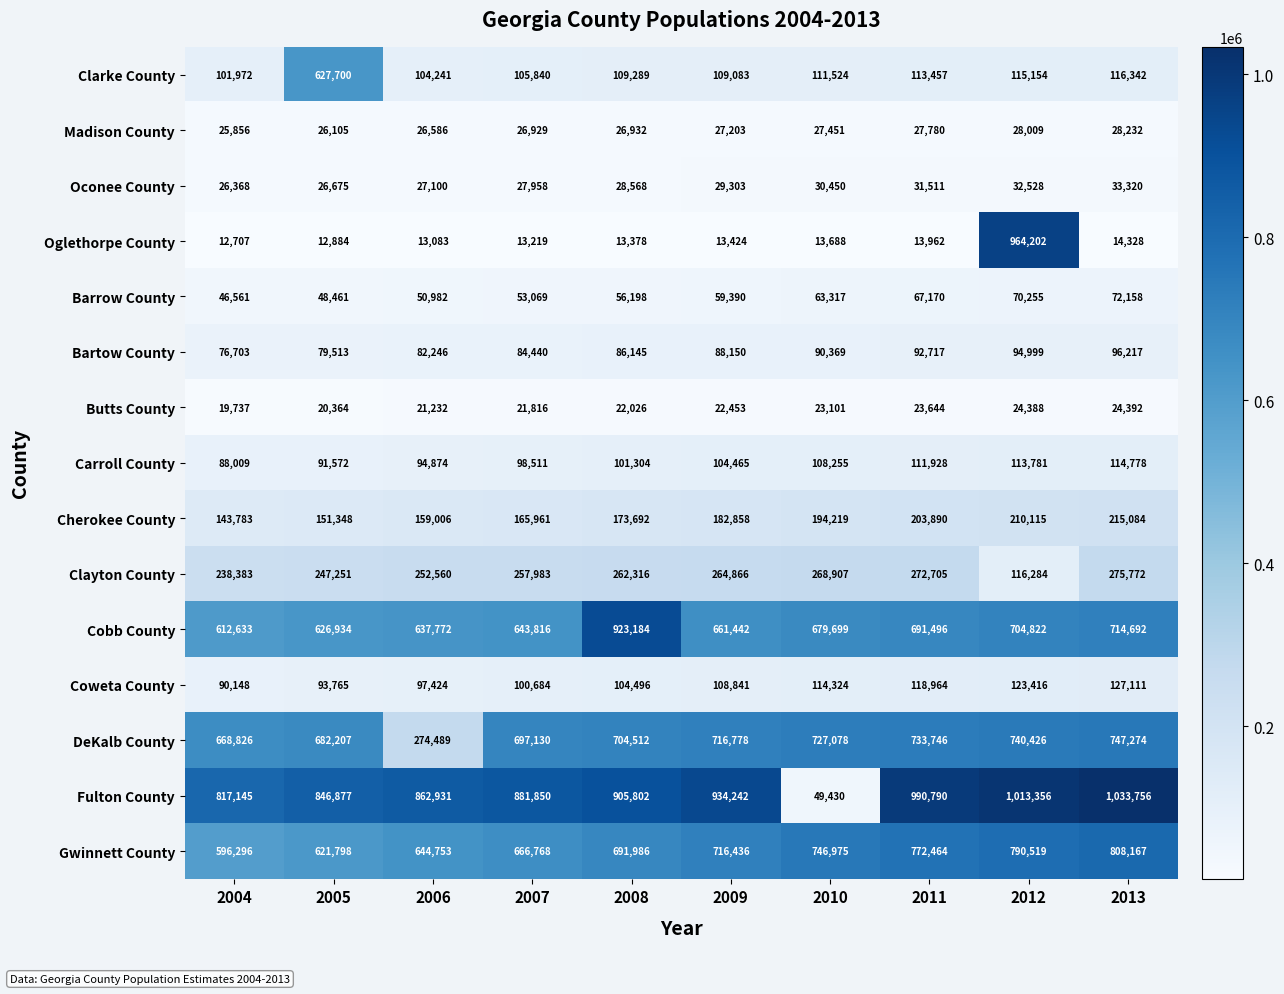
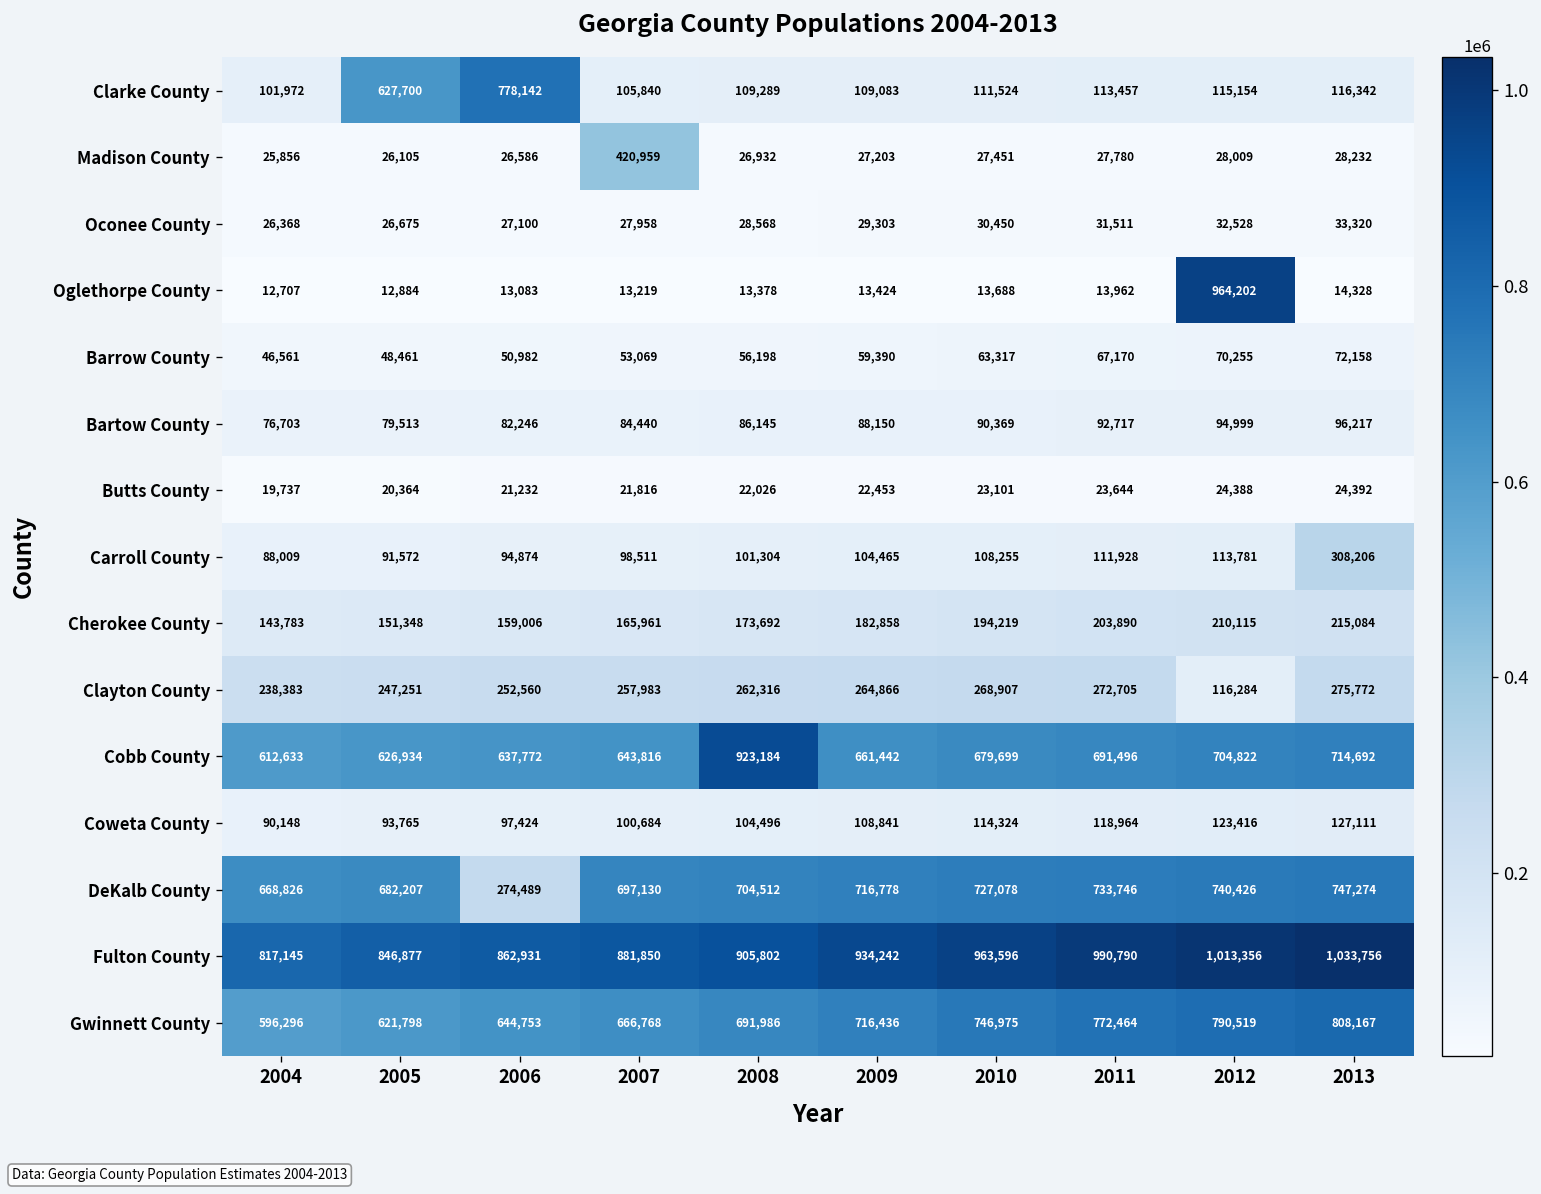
  {
    "Clarke County": {
      "2004": "101,972",
      "2005": "627,700",
-     "2006": "104,241",
+     "2006": "778,142",
      "2007": "105,840",
      "2008": "109,289",
      "2009": "109,083",
      "2010": "111,524",
      "2011": "113,457",
      "2012": "115,154",
      "2013": "116,342"
    },
    "Madison County": {
      "2004": "25,856",
      "2005": "26,105",
      "2006": "26,586",
-     "2007": "26,929",
+     "2007": "420,959",
      "2008": "26,932",
      "2009": "27,203",
      "2010": "27,451",
      "2011": "27,780",
      "2012": "28,009",
      "2013": "28,232"
    },
    "Oconee County": {
      "2004": "26,368",
      "2005": "26,675",
      "2006": "27,100",
      "2007": "27,958",
      "2008": "28,568",
      "2009": "29,303",
      "2010": "30,450",
      "2011": "31,511",
      "2012": "32,528",
      "2013": "33,320"
    },
    "Oglethorpe County": {
      "2004": "12,707",
      "2005": "12,884",
      "2006": "13,083",
      "2007": "13,219",
      "2008": "13,378",
      "2009": "13,424",
      "2010": "13,688",
      "2011": "13,962",
      "2012": "964,202",
      "2013": "14,328"
    },
    "Barrow County": {
      "2004": "46,561",
      "2005": "48,461",
      "2006": "50,982",
      "2007": "53,069",
      "2008": "56,198",
      "2009": "59,390",
      "2010": "63,317",
      "2011": "67,170",
      "2012": "70,255",
      "2013": "72,158"
    },
    "Bartow County": {
      "2004": "76,703",
      "2005": "79,513",
      "2006": "82,246",
      "2007": "84,440",
      "2008": "86,145",
      "2009": "88,150",
      "2010": "90,369",
      "2011": "92,717",
      "2012": "94,999",
      "2013": "96,217"
    },
    "Butts County": {
      "2004": "19,737",
      "2005": "20,364",
      "2006": "21,232",
      "2007": "21,816",
      "2008": "22,026",
      "2009": "22,453",
      "2010": "23,101",
      "2011": "23,644",
      "2012": "24,388",
      "2013": "24,392"
    },
    "Carroll County": {
      "2004": "88,009",
      "2005": "91,572",
      "2006": "94,874",
      "2007": "98,511",
      "2008": "101,304",
      "2009": "104,465",
      "2010": "108,255",
      "2011": "111,928",
      "2012": "113,781",
-     "2013": "114,778"
+     "2013": "308,206"
    },
    "Cherokee County": {
      "2004": "143,783",
      "2005": "151,348",
      "2006": "159,006",
      "2007": "165,961",
      "2008": "173,692",
      "2009": "182,858",
      "2010": "194,219",
      "2011": "203,890",
      "2012": "210,115",
      "2013": "215,084"
    },
    "Clayton County": {
      "2004": "238,383",
      "2005": "247,251",
      "2006": "252,560",
      "2007": "257,983",
      "2008": "262,316",
      "2009": "264,866",
      "2010": "268,907",
      "2011": "272,705",
      "2012": "116,284",
      "2013": "275,772"
    },
    "Cobb County": {
      "2004": "612,633",
      "2005": "626,934",
      "2006": "637,772",
      "2007": "643,816",
      "2008": "923,184",
      "2009": "661,442",
      "2010": "679,699",
      "2011": "691,496",
      "2012": "704,822",
      "2013": "714,692"
    },
    "Coweta County": {
      "2004": "90,148",
      "2005": "93,765",
      "2006": "97,424",
      "2007": "100,684",
      "2008": "104,496",
      "2009": "108,841",
      "2010": "114,324",
      "2011": "118,964",
      "2012": "123,416",
      "2013": "127,111"
    },
    "DeKalb County": {
      "2004": "668,826",
      "2005": "682,207",
      "2006": "274,489",
      "2007": "697,130",
      "2008": "704,512",
      "2009": "716,778",
      "2010": "727,078",
      "2011": "733,746",
      "2012": "740,426",
      "2013": "747,274"
    },
    "Fulton County": {
      "2004": "817,145",
      "2005": "846,877",
      "2006": "862,931",
      "2007": "881,850",
      "2008": "905,802",
      "2009": "934,242",
-     "2010": "49,430",
+     "2010": "963,596",
      "2011": "990,790",
      "2012": "1,013,356",
      "2013": "1,033,756"
    },
    "Gwinnett County": {
      "2004": "596,296",
      "2005": "621,798",
      "2006": "644,753",
      "2007": "666,768",
      "2008": "691,986",
      "2009": "716,436",
      "2010": "746,975",
      "2011": "772,464",
      "2012": "790,519",
      "2013": "808,167"
    }
  }
